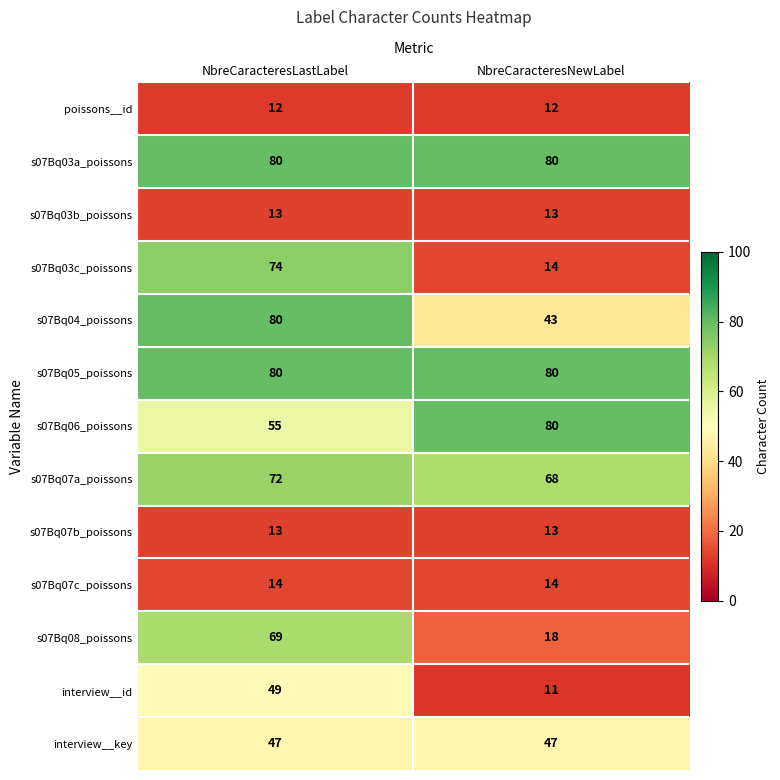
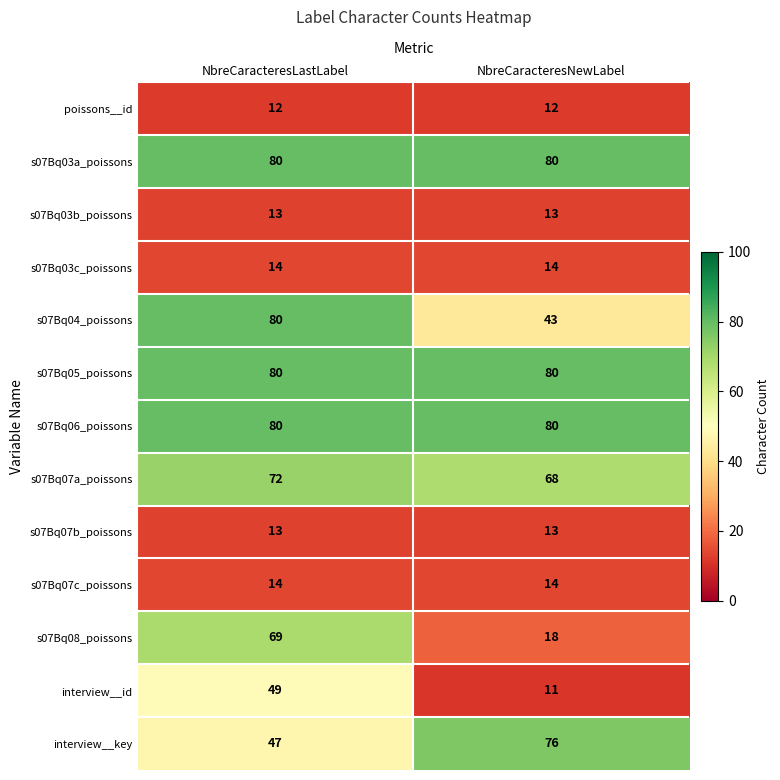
  {
    "poissons__id": {
      "NbreCaracteresLastLabel": 12,
      "NbreCaracteresNewLabel": 12
    },
    "s07Bq03a_poissons": {
      "NbreCaracteresLastLabel": 80,
      "NbreCaracteresNewLabel": 80
    },
    "s07Bq03b_poissons": {
      "NbreCaracteresLastLabel": 13,
      "NbreCaracteresNewLabel": 13
    },
    "s07Bq03c_poissons": {
-     "NbreCaracteresLastLabel": 74,
+     "NbreCaracteresLastLabel": 14,
      "NbreCaracteresNewLabel": 14
    },
    "s07Bq04_poissons": {
      "NbreCaracteresLastLabel": 80,
      "NbreCaracteresNewLabel": 43
    },
    "s07Bq05_poissons": {
      "NbreCaracteresLastLabel": 80,
      "NbreCaracteresNewLabel": 80
    },
    "s07Bq06_poissons": {
-     "NbreCaracteresLastLabel": 55,
+     "NbreCaracteresLastLabel": 80,
      "NbreCaracteresNewLabel": 80
    },
    "s07Bq07a_poissons": {
      "NbreCaracteresLastLabel": 72,
      "NbreCaracteresNewLabel": 68
    },
    "s07Bq07b_poissons": {
      "NbreCaracteresLastLabel": 13,
      "NbreCaracteresNewLabel": 13
    },
    "s07Bq07c_poissons": {
      "NbreCaracteresLastLabel": 14,
      "NbreCaracteresNewLabel": 14
    },
    "s07Bq08_poissons": {
      "NbreCaracteresLastLabel": 69,
      "NbreCaracteresNewLabel": 18
    },
    "interview__id": {
      "NbreCaracteresLastLabel": 49,
      "NbreCaracteresNewLabel": 11
    },
    "interview__key": {
      "NbreCaracteresLastLabel": 47,
-     "NbreCaracteresNewLabel": 47
+     "NbreCaracteresNewLabel": 76
    }
  }
